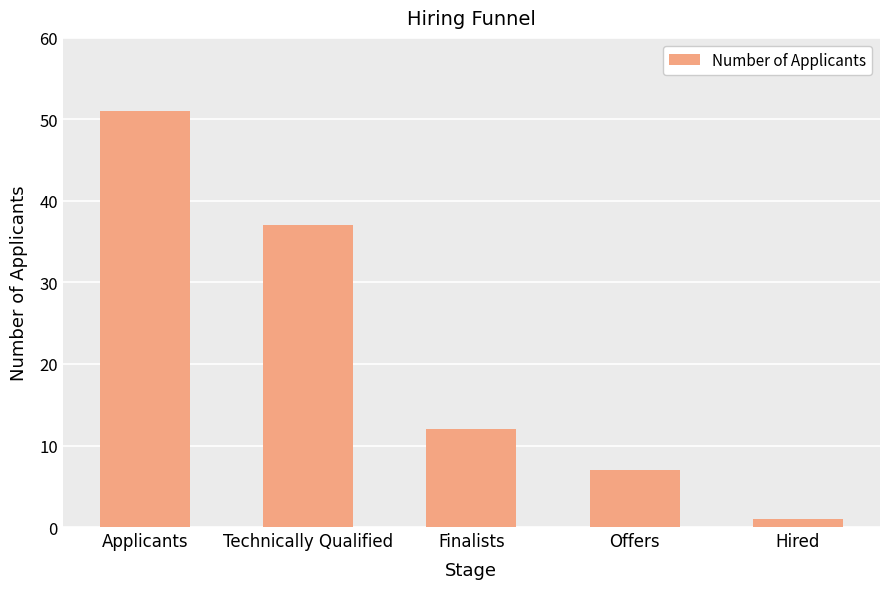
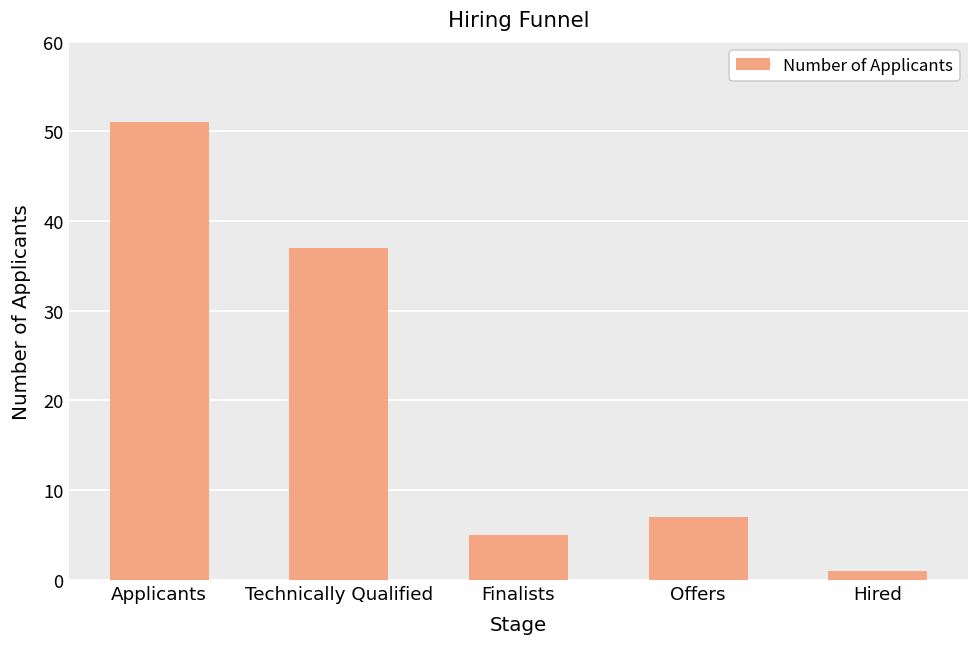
  {
    "Applicants": 51,
    "Technically Qualified": 37,
-   "Finalists": 12,
+   "Finalists": 5,
    "Offers": 7,
    "Hired": 1
  }
